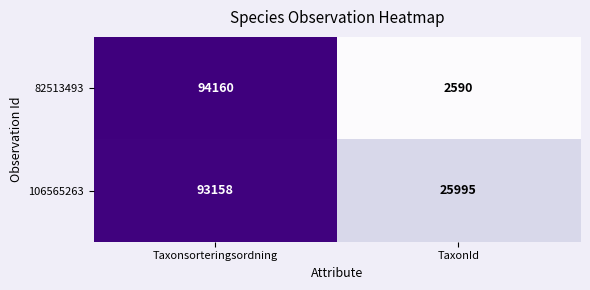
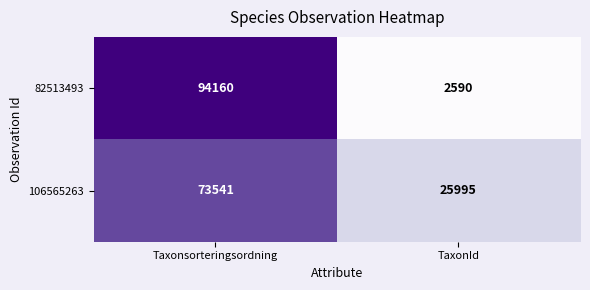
  {
    "82513493": {
      "Taxonsorteringsordning": 94160,
      "TaxonId": 2590
    },
    "106565263": {
-     "Taxonsorteringsordning": 93158,
+     "Taxonsorteringsordning": 73541,
      "TaxonId": 25995
    }
  }
